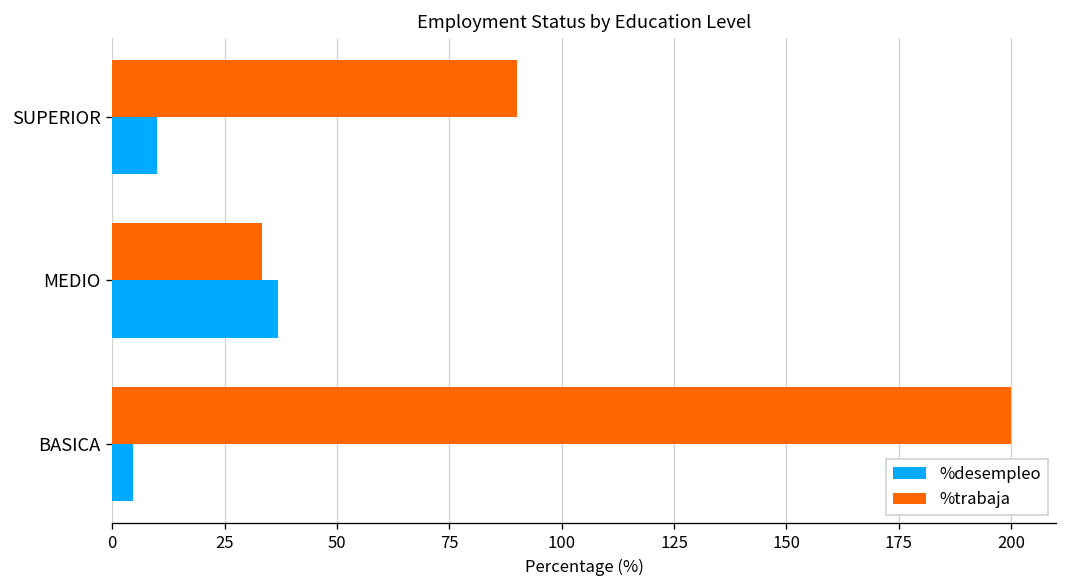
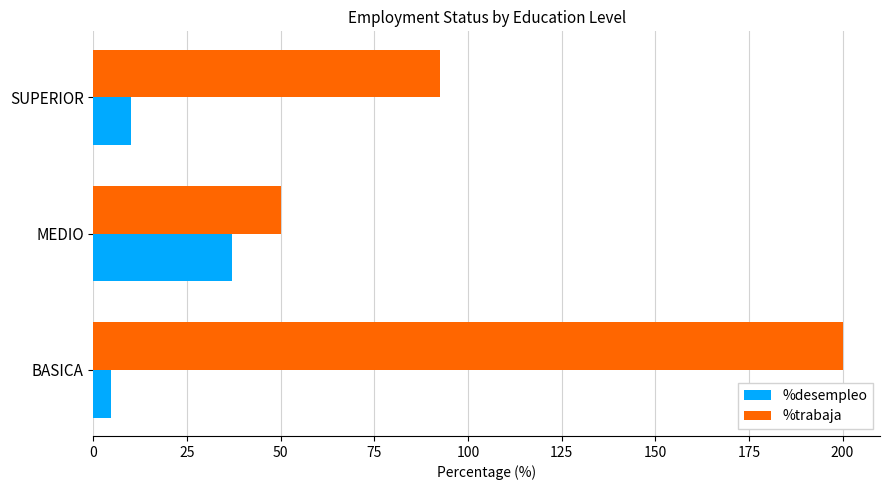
  {
    "%desempleo": {
      "SUPERIOR": 10,
      "MEDIO": 37,
      "BASICA": 5
    },
    "%trabaja": {
-     "SUPERIOR": 90,
-     "MEDIO": 33,
+     "SUPERIOR": 93,
+     "MEDIO": 50,
      "BASICA": 200
    }
  }
